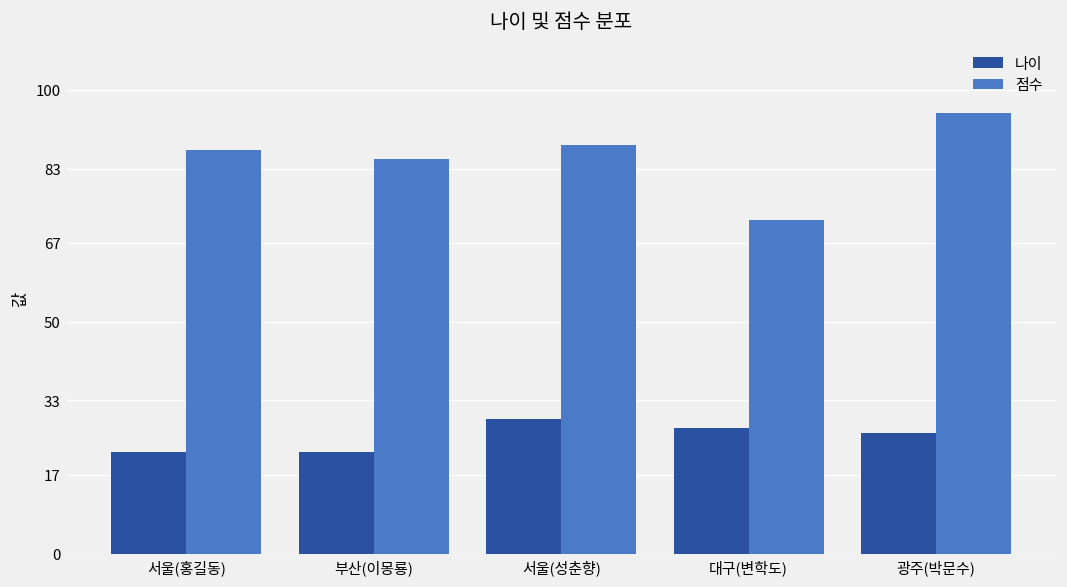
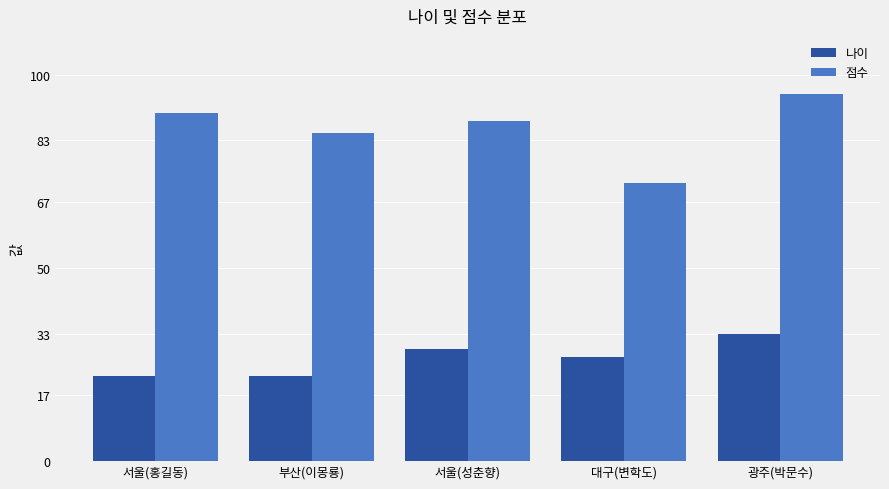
  {
    "나이": {
      "서울(홍길동)": 22,
      "부산(이몽룡)": 22,
      "서울(성춘향)": 29,
      "대구(변학도)": 27,
-     "광주(박문수)": 26
+     "광주(박문수)": 33
    },
    "점수": {
-     "서울(홍길동)": 87,
+     "서울(홍길동)": 90,
      "부산(이몽룡)": 85,
      "서울(성춘향)": 88,
      "대구(변학도)": 72,
      "광주(박문수)": 95
    }
  }
